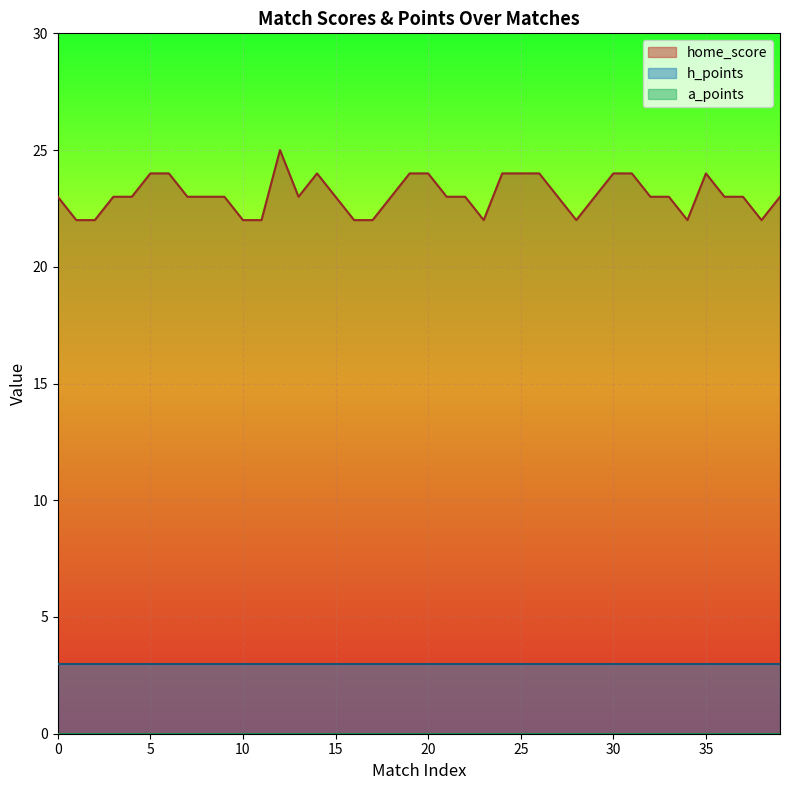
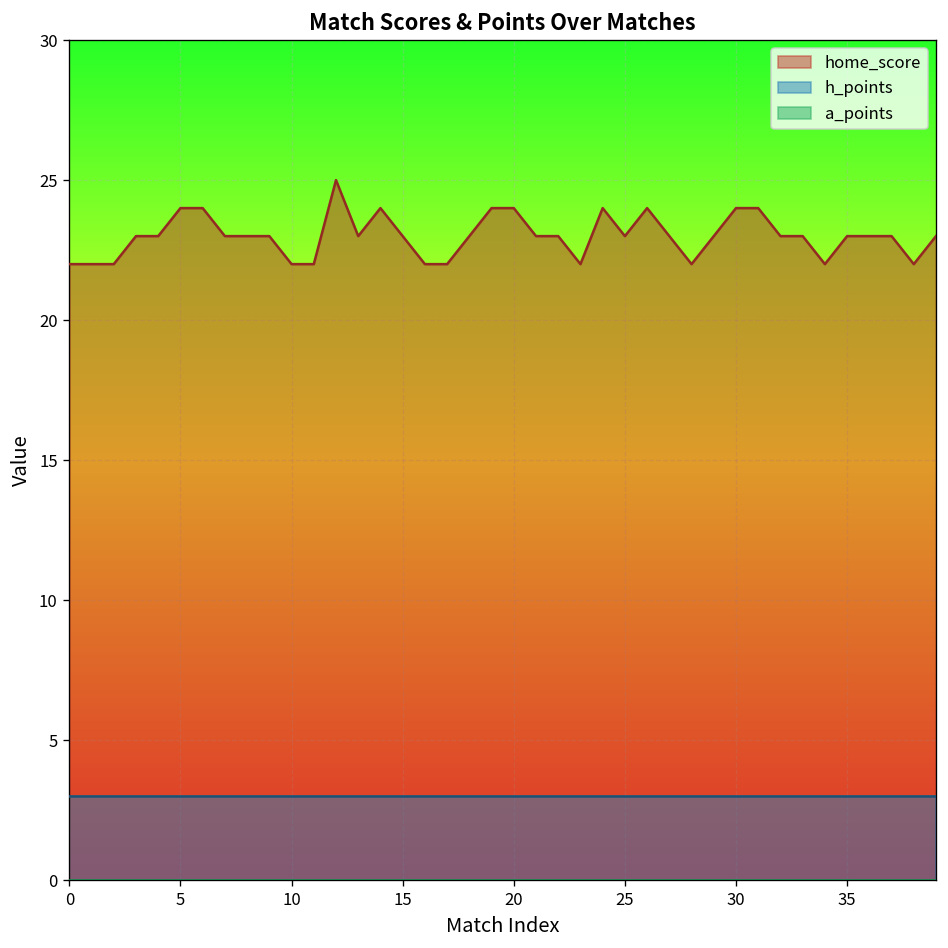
  {
    "home_score": {
-     "0": 23,
+     "0": 22,
      "5": 24,
      "10": 22,
      "15": 23,
      "20": 24,
-     "25": 24,
+     "25": 23,
      "30": 24,
-     "35": 24
+     "35": 23
    },
    "h_points": {
      "0": 3,
      "5": 3,
      "10": 3,
      "15": 3,
      "20": 3,
      "25": 3,
      "30": 3,
      "35": 3
    },
    "a_points": {
      "0": 0,
      "5": 0,
      "10": 0,
      "15": 0,
      "20": 0,
      "25": 0,
      "30": 0,
      "35": 0
    }
  }
